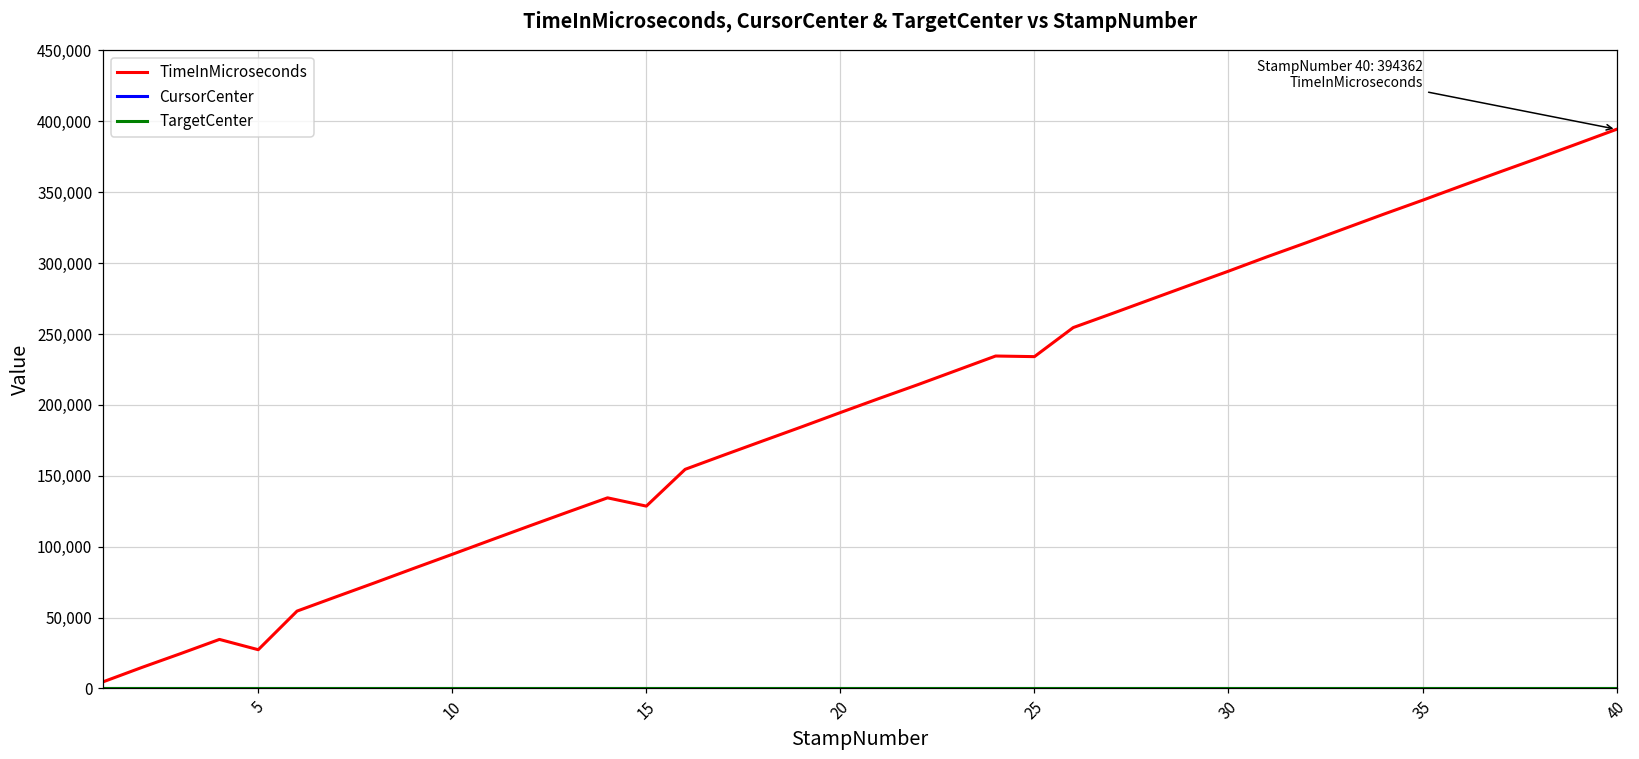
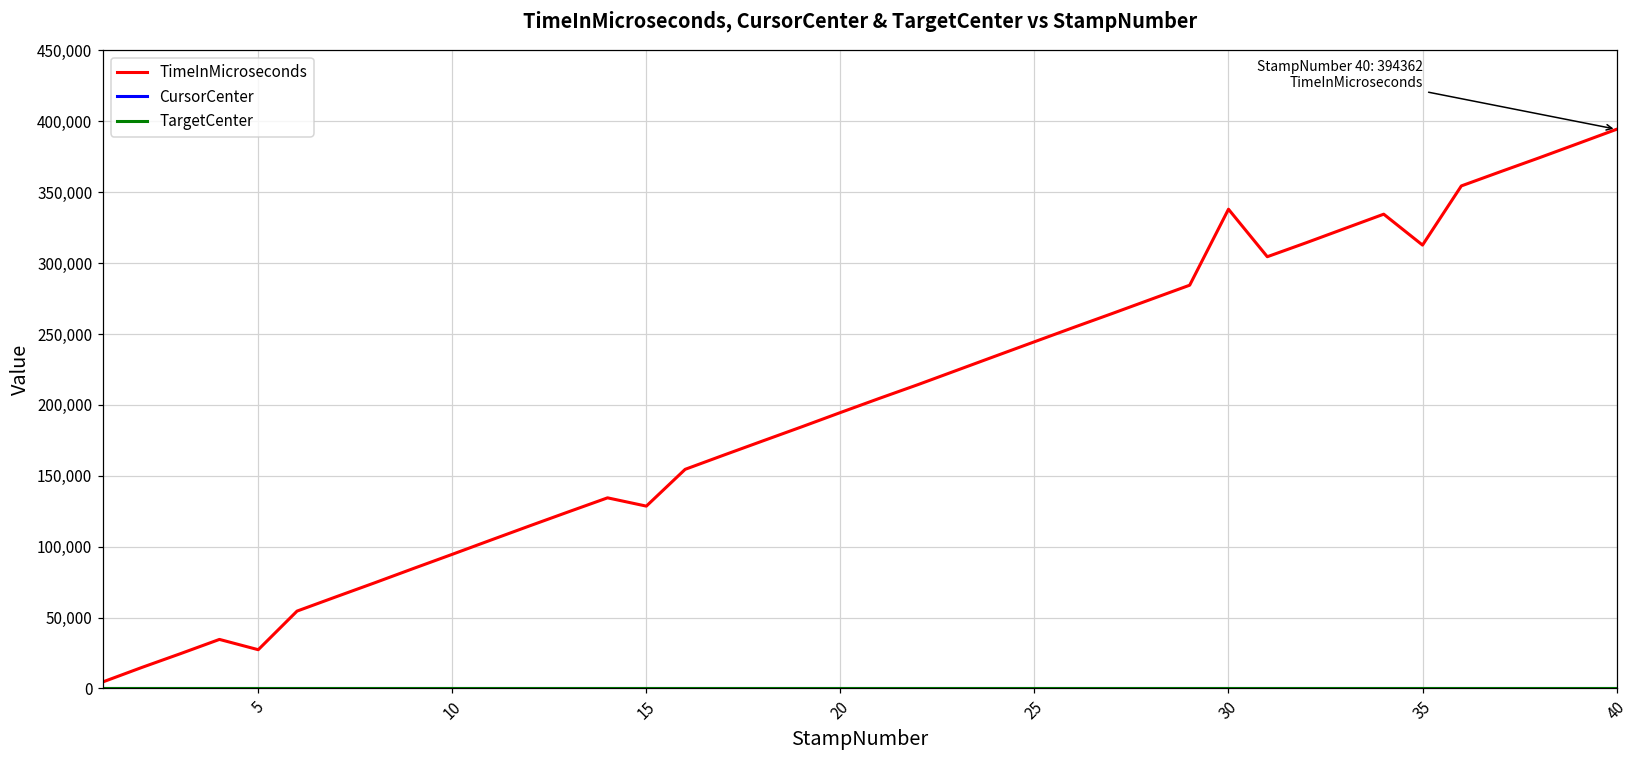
  {
    "TimeInMicroseconds": {
      "5": "27,000",
      "10": "95,000",
      "15": "129,000",
      "20": "195,000",
-     "25": "234,000",
-     "30": "294,000",
-     "35": "344,000"
+     "25": "244,000",
+     "30": "338,000",
+     "35": "313,000"
    },
    "TargetCenter": {
      "5": "0",
      "10": "0",
      "15": "0",
      "20": "0",
      "25": "0",
      "30": "0",
      "35": "0",
      "40": "0"
    }
  }
